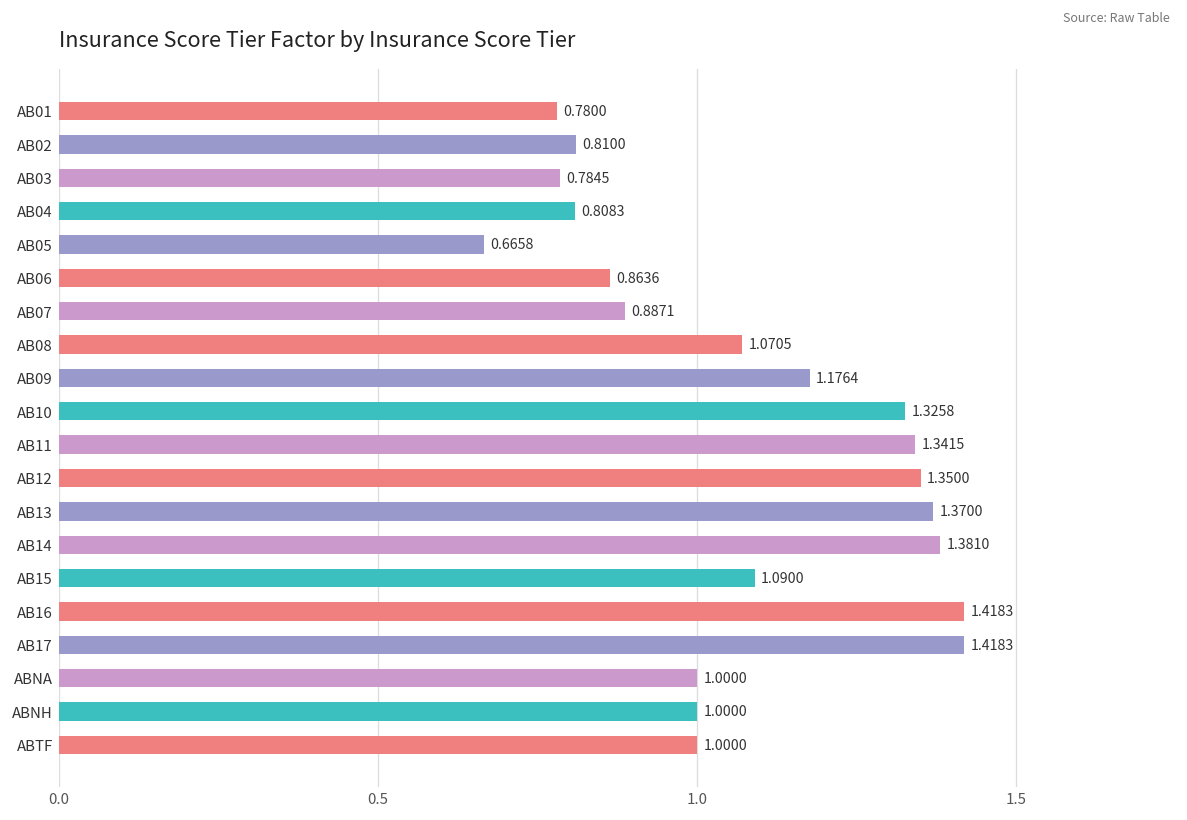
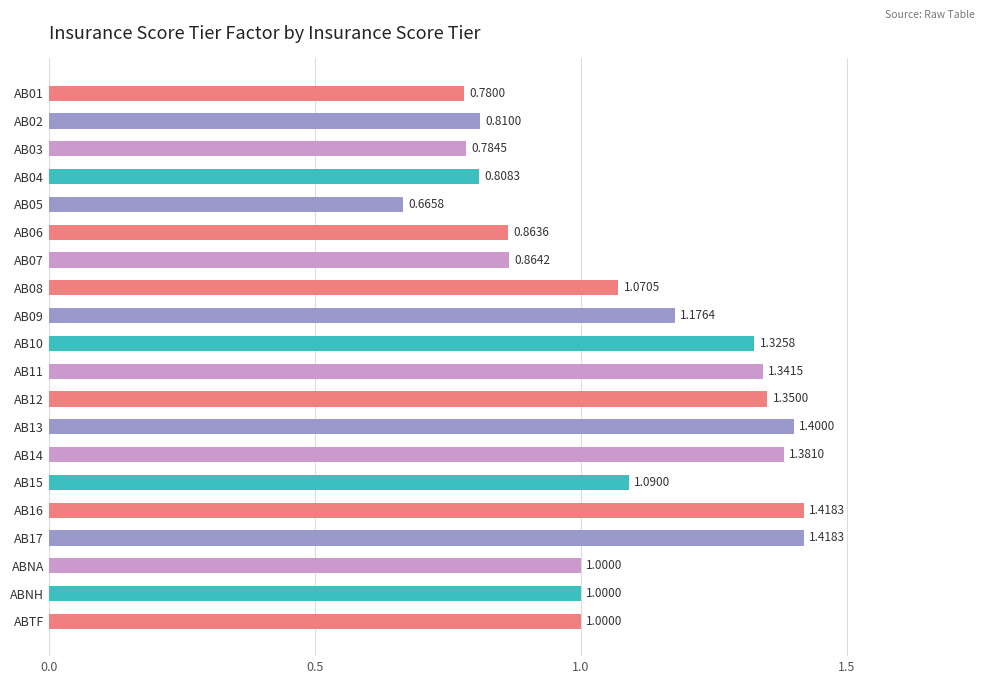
  {
    "AB01": 0.7800,
    "AB02": 0.8100,
    "AB03": 0.7845,
    "AB04": 0.8083,
    "AB05": 0.6658,
    "AB06": 0.8636,
-   "AB07": 0.8871,
+   "AB07": 0.8642,
    "AB08": 1.0705,
    "AB09": 1.1764,
    "AB10": 1.3258,
    "AB11": 1.3415,
    "AB12": 1.3500,
-   "AB13": 1.3700,
+   "AB13": 1.4000,
    "AB14": 1.3810,
    "AB15": 1.0900,
    "AB16": 1.4183,
    "AB17": 1.4183,
    "ABNA": 1.0000,
    "ABNH": 1.0000,
    "ABTF": 1.0000
  }
